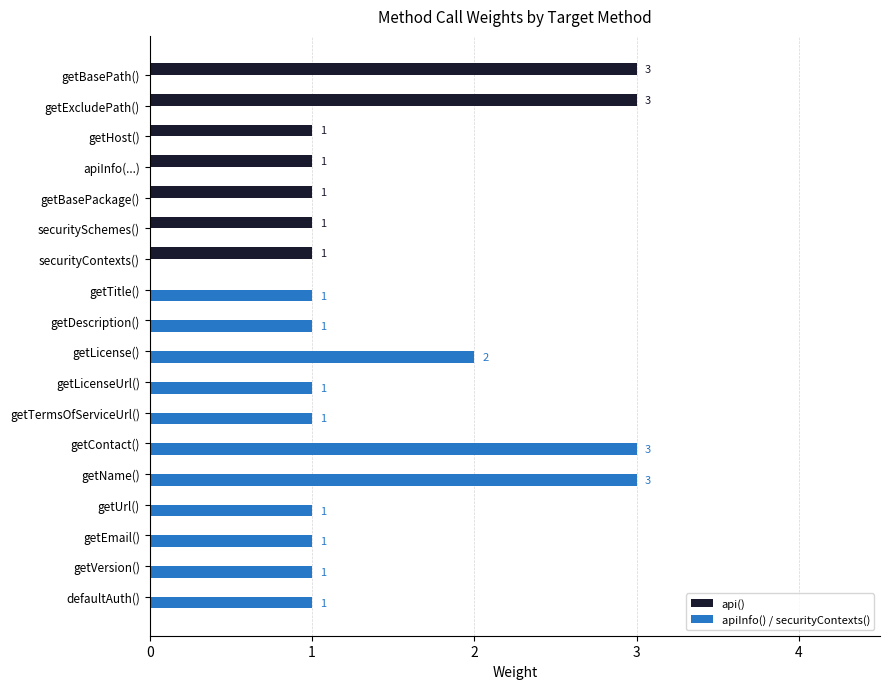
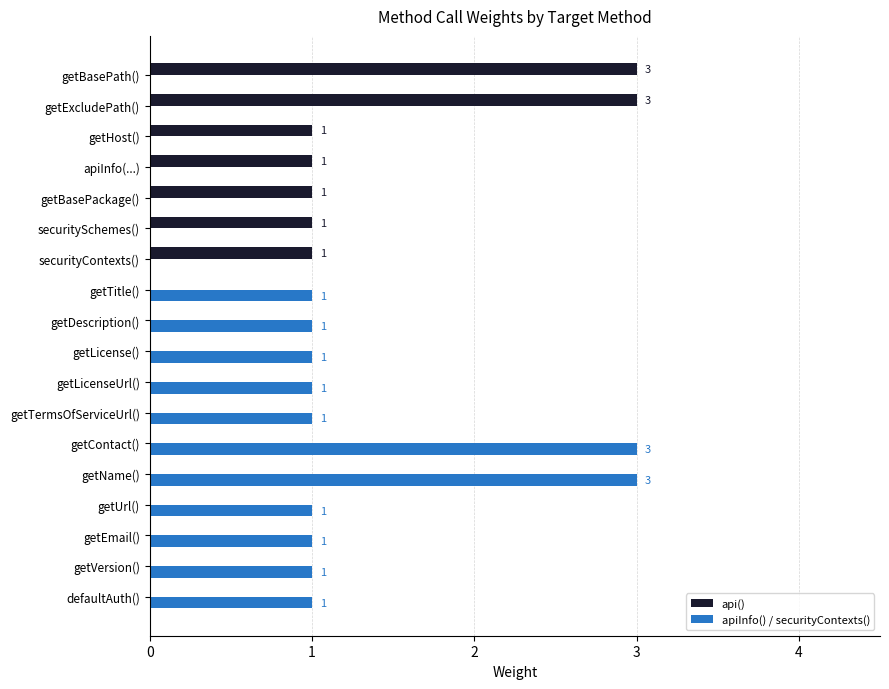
  {
    "api()": {
      "getBasePath()": 3,
      "getExcludePath()": 3,
      "getHost()": 1,
      "apiInfo(...)": 1,
      "getBasePackage()": 1,
      "securitySchemes()": 1,
      "securityContexts()": 1
    },
    "apiInfo() / securityContexts()": {
      "getTitle()": 1,
      "getDescription()": 1,
-     "getLicense()": 2,
+     "getLicense()": 1,
      "getLicenseUrl()": 1,
      "getTermsOfServiceUrl()": 1,
      "getContact()": 3,
      "getName()": 3,
      "getUrl()": 1,
      "getEmail()": 1,
      "getVersion()": 1,
      "defaultAuth()": 1
    }
  }
